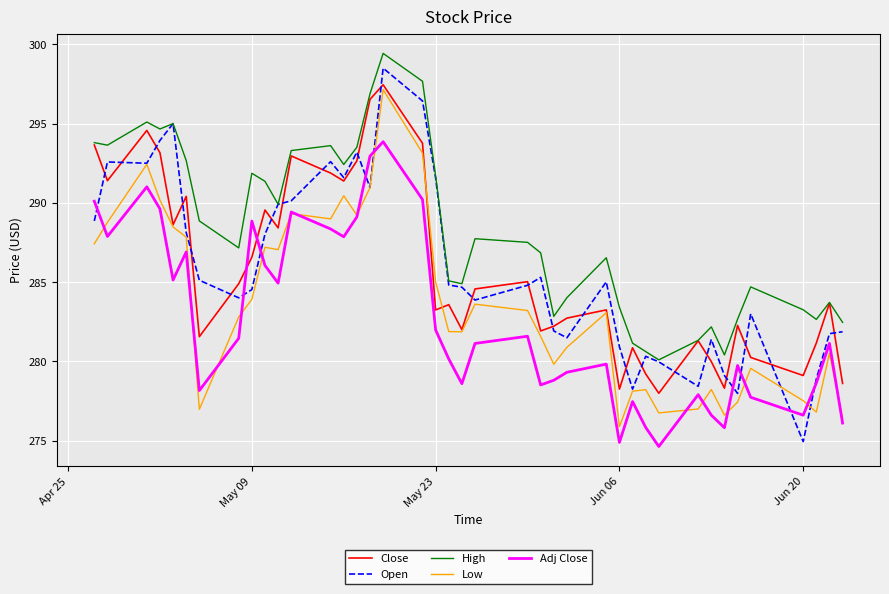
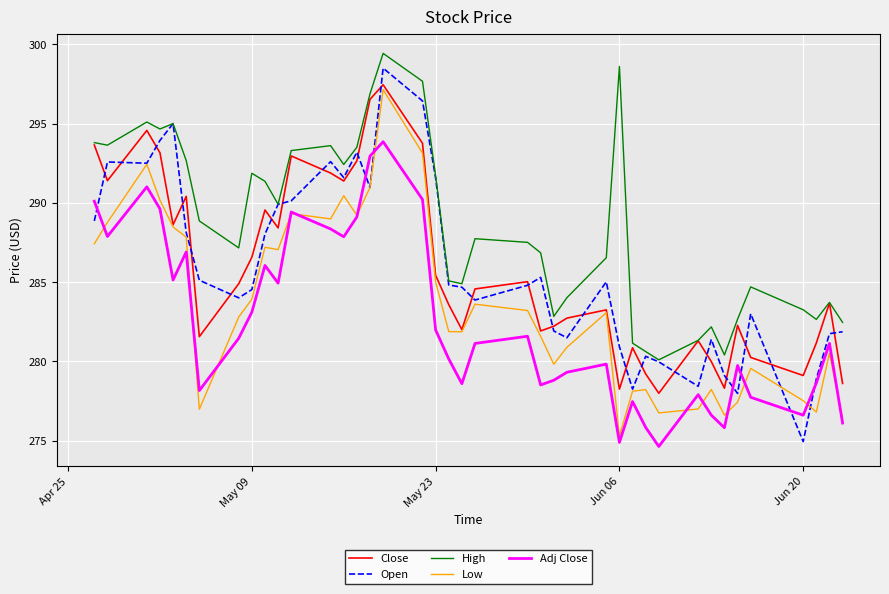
  {
    "Close": {
      "May 09": 286.6,
-     "May 23": 283.2,
+     "May 23": 285.4,
      "Jun 06": 278.3,
      "Jun 20": 279.1
    },
    "Open": {
      "May 09": 284.5,
      "Jun 06": 280.9,
      "Jun 20": 274.9
    },
    "High": {
      "May 09": 291.9,
-     "Jun 06": 283.4,
+     "Jun 06": 298.6,
      "Jun 20": 283.3
    },
    "Low": {
      "May 09": 283.9,
      "May 23": 285.0,
-     "Jun 06": 275.9,
+     "Jun 06": 275.3,
      "Jun 20": 277.5
    },
    "Adj Close": {
-     "May 09": 288.9,
+     "May 09": 283.1,
      "May 23": 282.0,
      "Jun 06": 274.9,
      "Jun 20": 276.6
    }
  }
